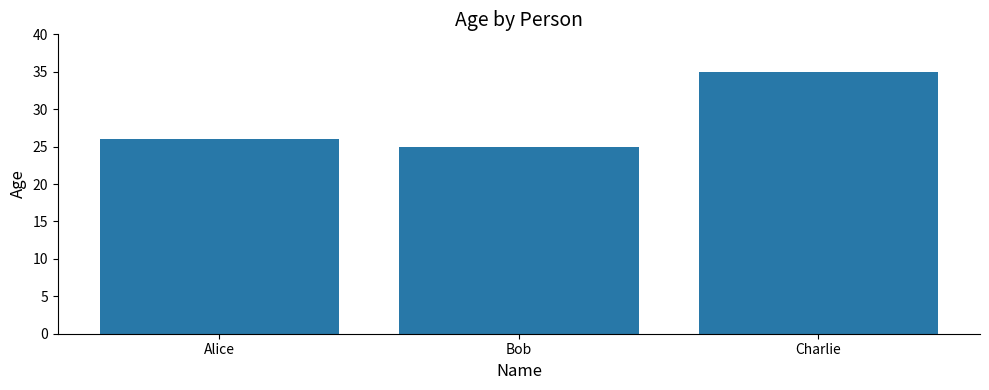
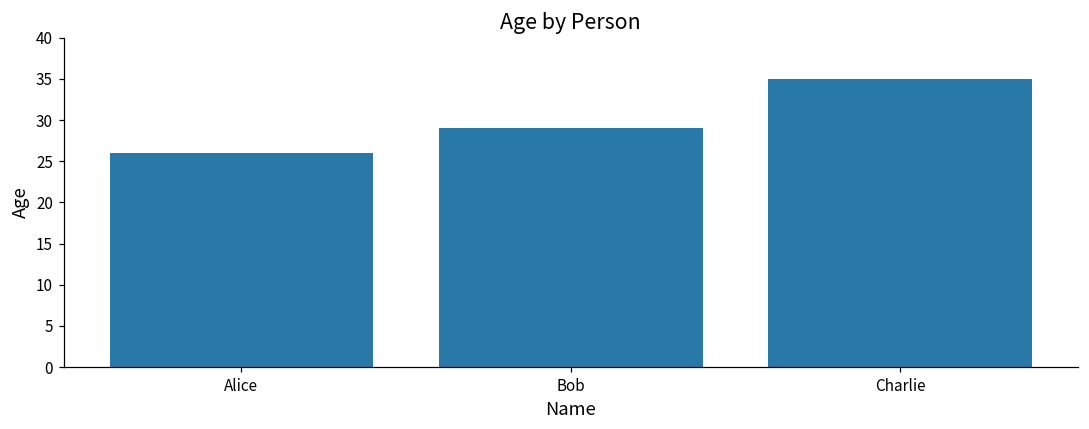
  {
    "Alice": 26,
-   "Bob": 25,
+   "Bob": 29,
    "Charlie": 35
  }
